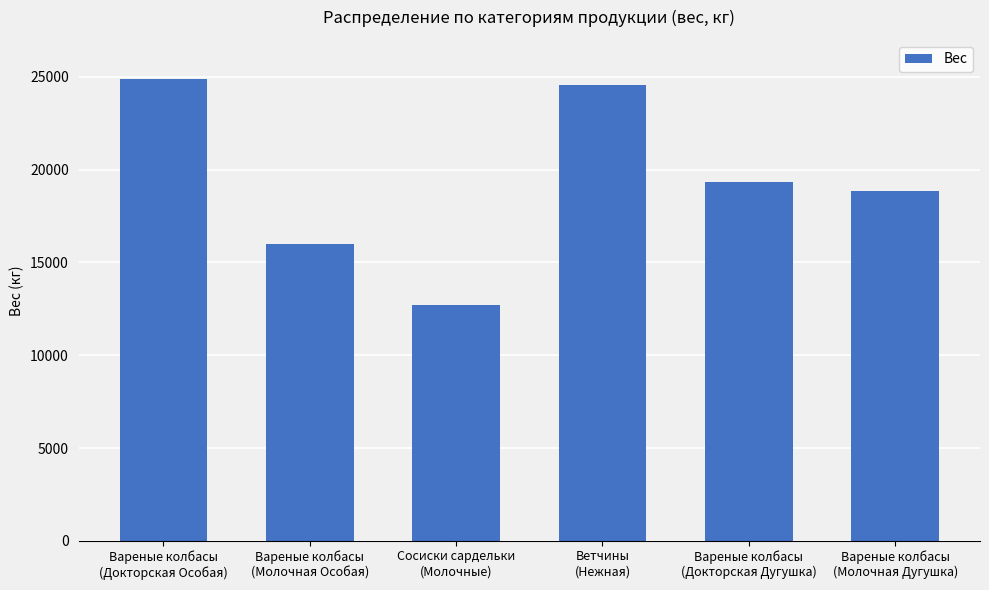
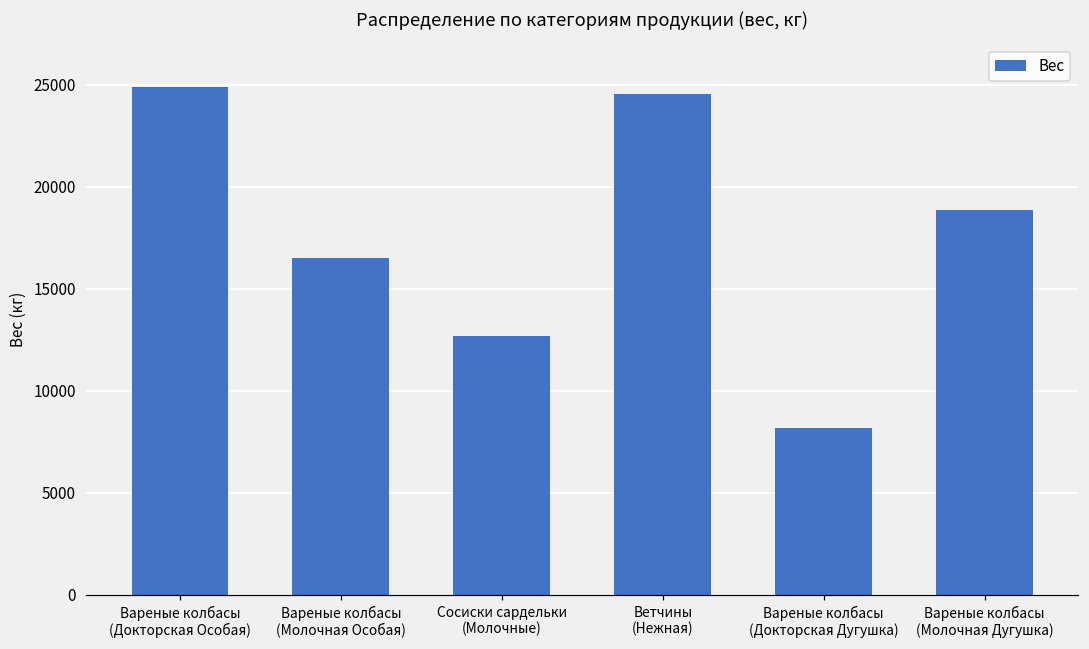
  {
    "Вареные колбасы (Докторская Особая)": 24900,
-   "Вареные колбасы (Молочная Особая)": 16000,
+   "Вареные колбасы (Молочная Особая)": 16500,
    "Сосиски сардельки (Молочные)": 12700,
    "Ветчины (Нежная)": 24600,
-   "Вареные колбасы (Докторская Дугушка)": 19300,
+   "Вареные колбасы (Докторская Дугушка)": 8200,
    "Вареные колбасы (Молочная Дугушка)": 18800
  }
